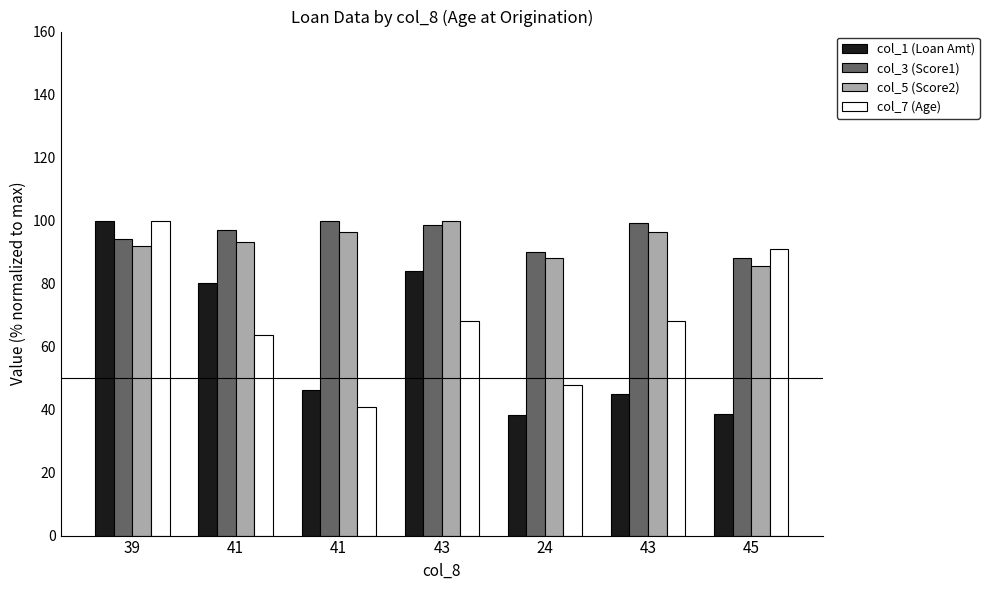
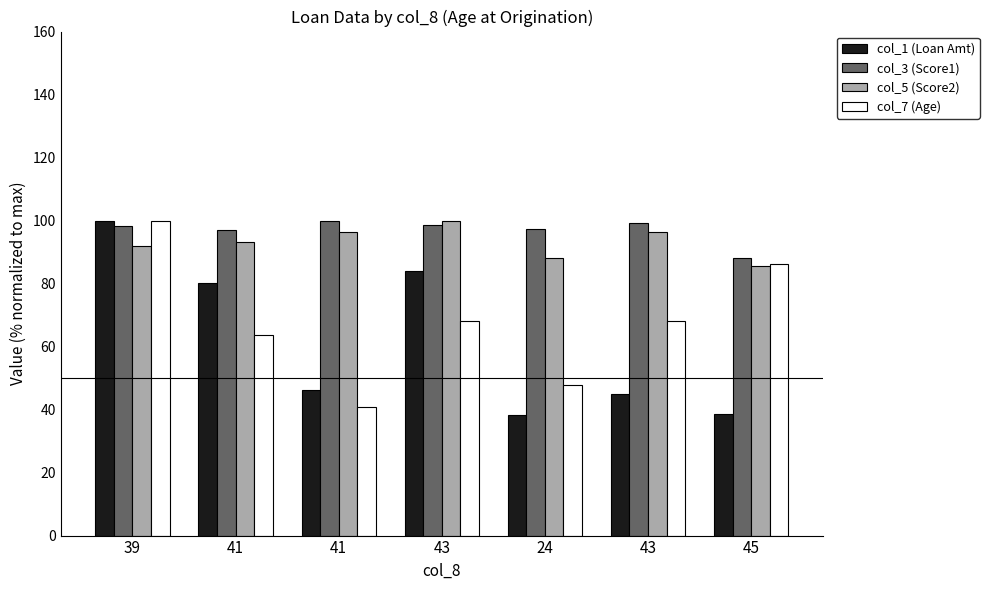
  {
    "col_1 (Loan Amt)": {
      "39": 100,
      "24": 38,
      "45": 39
    },
    "col_3 (Score1)": {
-     "39": 94,
-     "24": 90,
+     "39": 98,
+     "24": 97,
      "45": 88
    },
    "col_5 (Score2)": {
      "39": 92,
      "24": 88,
      "45": 86
    },
    "col_7 (Age)": {
      "39": 100,
      "24": 48,
-     "45": 91
+     "45": 86
    }
  }
